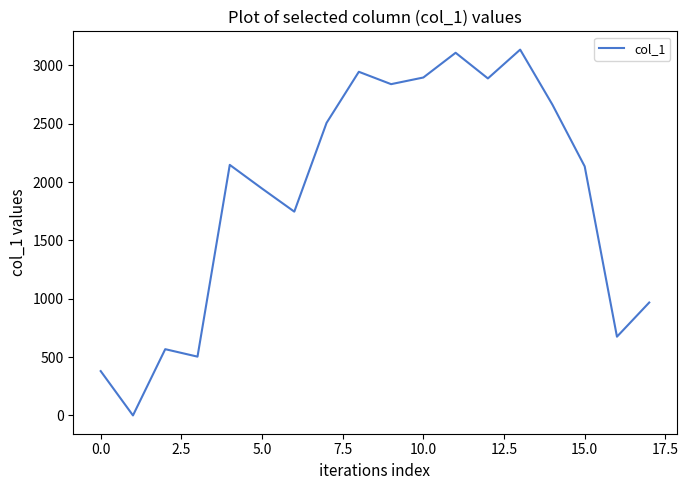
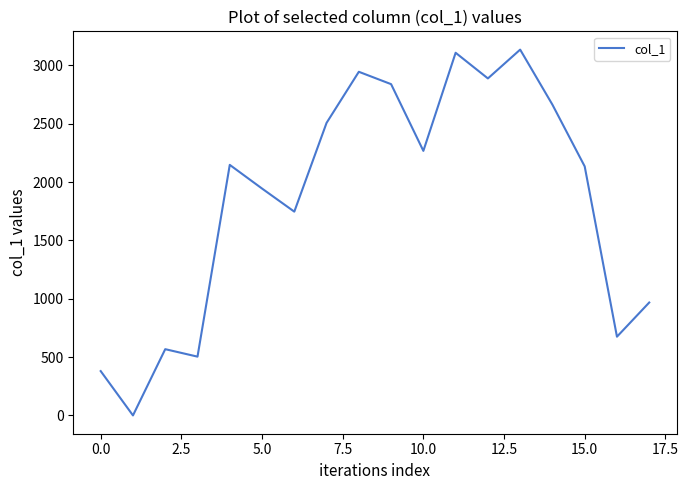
  {
    "0.0": 380,
    "5.0": 1950,
-   "10.0": 2900,
+   "10.0": 2270,
    "15.0": 2140
  }
